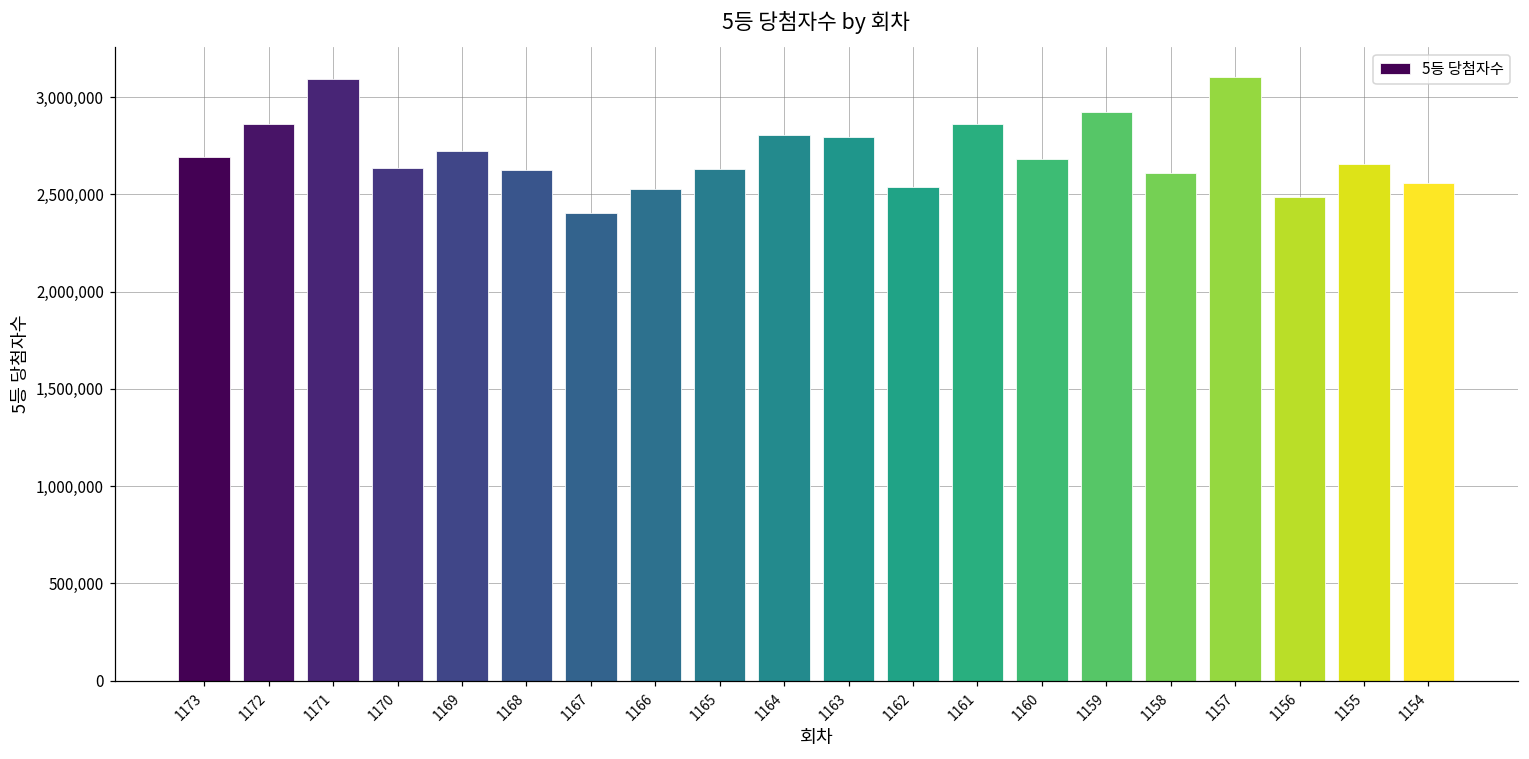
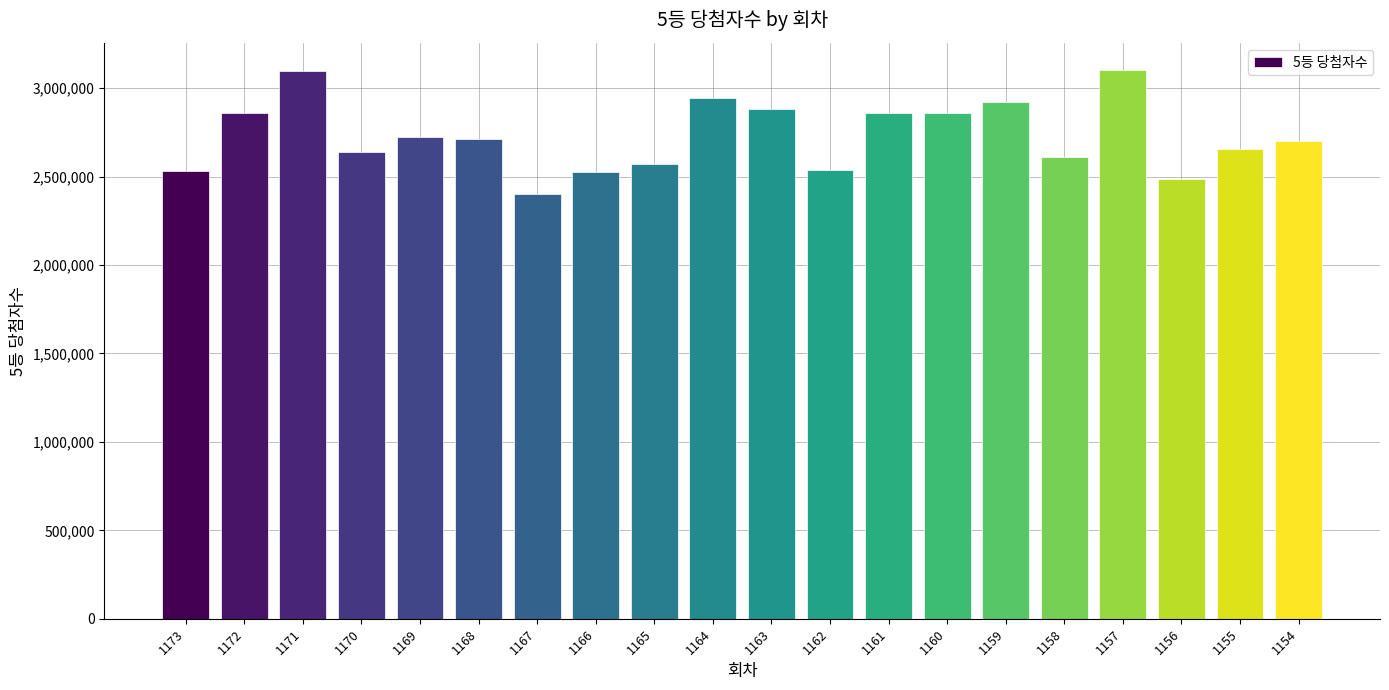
  {
-   "1173": "2,690,000",
+   "1173": "2,530,000",
    "1172": "2,860,000",
    "1171": "3,090,000",
    "1170": "2,640,000",
    "1169": "2,720,000",
-   "1168": "2,620,000",
+   "1168": "2,710,000",
    "1167": "2,400,000",
    "1166": "2,530,000",
-   "1165": "2,630,000",
-   "1164": "2,810,000",
-   "1163": "2,800,000",
+   "1165": "2,570,000",
+   "1164": "2,950,000",
+   "1163": "2,880,000",
    "1162": "2,540,000",
    "1161": "2,860,000",
-   "1160": "2,680,000",
+   "1160": "2,860,000",
    "1159": "2,920,000",
    "1158": "2,610,000",
    "1157": "3,100,000",
    "1156": "2,490,000",
    "1155": "2,650,000",
-   "1154": "2,560,000"
+   "1154": "2,700,000"
  }
